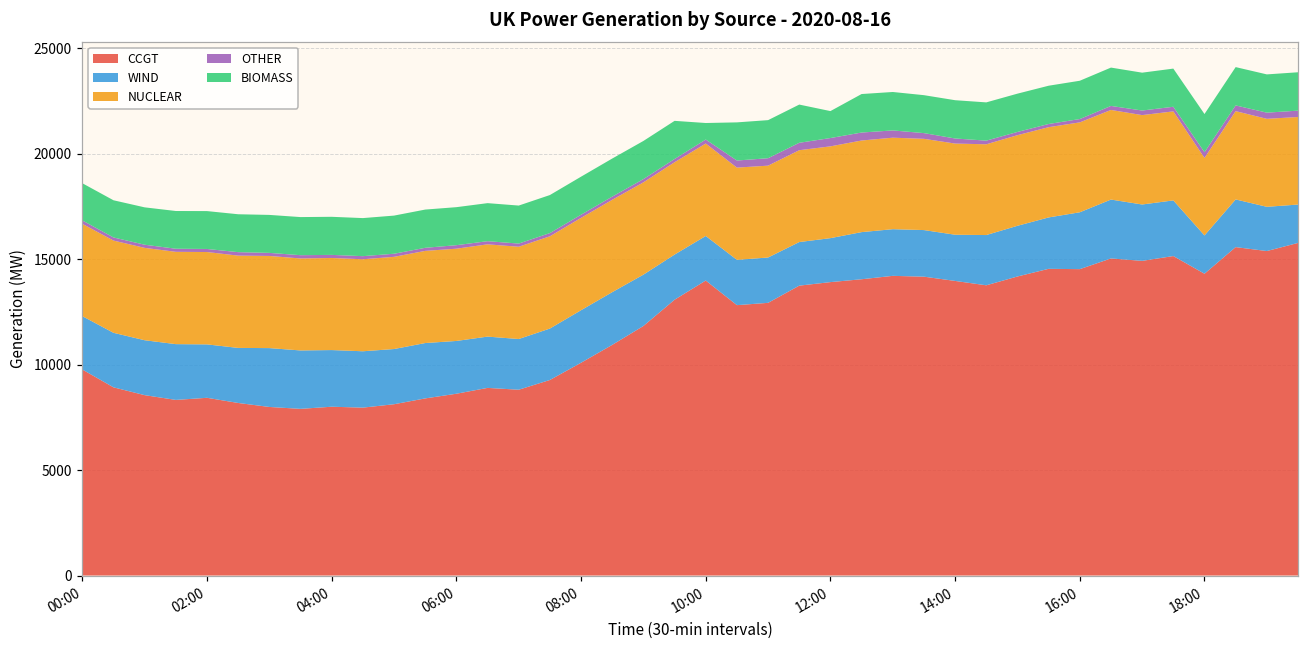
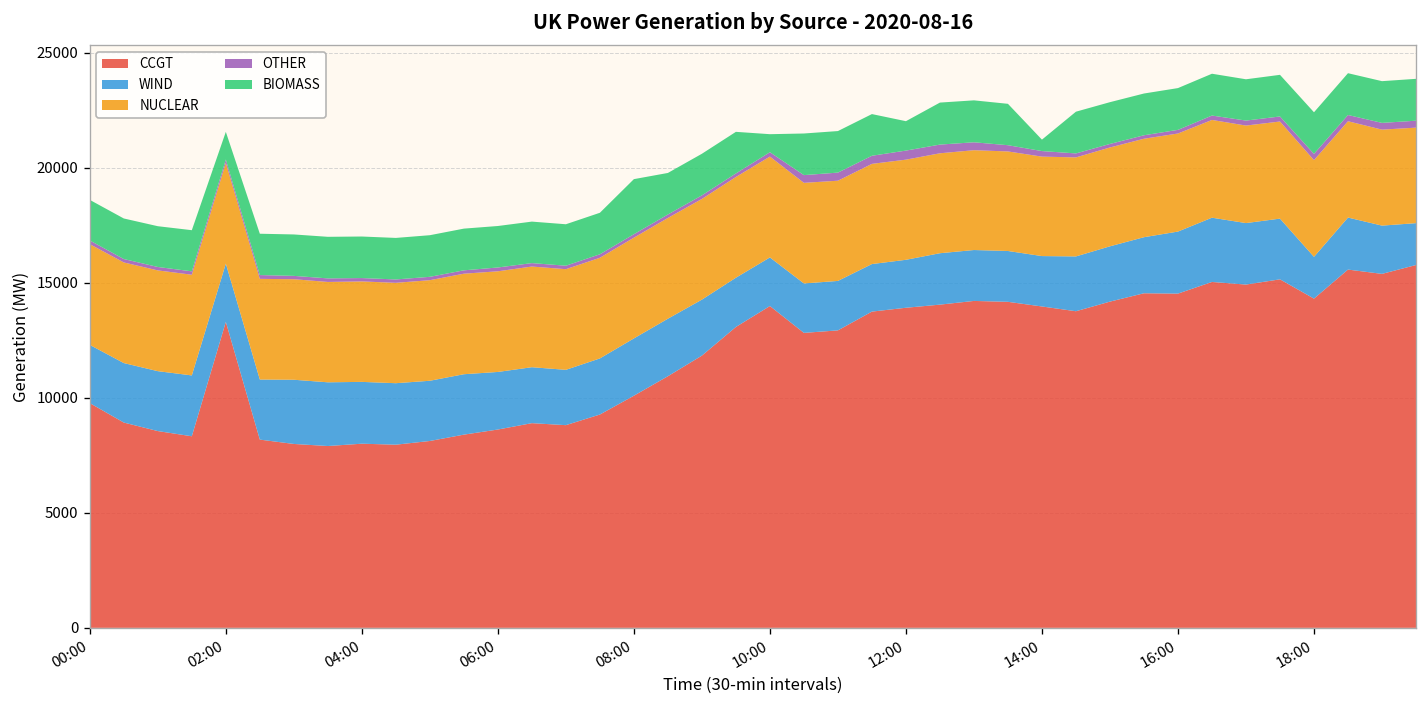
  {
    "CCGT": {
      "00:00": 9800,
-     "02:00": 8400,
+     "02:00": 13300,
      "04:00": 8000,
      "06:00": 8600,
      "08:00": 10100,
      "10:00": 14000,
      "12:00": 13900,
      "14:00": 14000,
      "16:00": 14500,
      "18:00": 14300
    },
    "WIND": {
      "00:00": 2500,
      "02:00": 2500,
      "04:00": 2700,
      "06:00": 2500,
      "08:00": 2500,
      "10:00": 2100,
      "12:00": 2100,
      "14:00": 2200,
      "16:00": 2700,
      "18:00": 1800
    },
    "NUCLEAR": {
      "00:00": 4400,
      "02:00": 4400,
      "04:00": 4400,
      "06:00": 4400,
      "08:00": 4400,
      "10:00": 4400,
      "12:00": 4400,
      "14:00": 4300,
      "16:00": 4300,
-     "18:00": 3700
+     "18:00": 4200
    },
    "OTHER": {
      "00:00": 200,
      "02:00": 100,
      "04:00": 100,
      "06:00": 200,
      "08:00": 200,
      "10:00": 200,
      "12:00": 400,
      "14:00": 200,
      "16:00": 200,
      "18:00": 300
    },
    "BIOMASS": {
      "00:00": 1800,
-     "02:00": 1800,
+     "02:00": 1200,
      "04:00": 1800,
      "06:00": 1800,
-     "08:00": 1800,
+     "08:00": 2400,
      "10:00": 800,
      "12:00": 1300,
-     "14:00": 1800,
+     "14:00": 500,
      "16:00": 1800,
      "18:00": 1800
    }
  }
